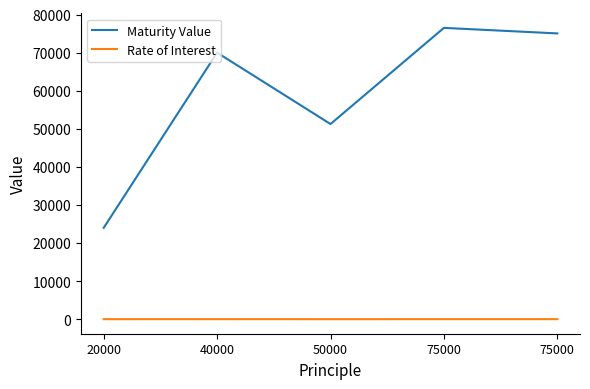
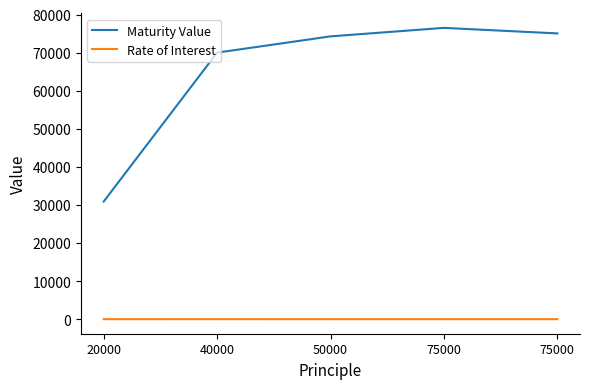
  {
    "Maturity Value": {
-     "20000": 24000,
-     "50000": 51000
+     "20000": 31000,
+     "50000": 74000
    },
    "Rate of Interest": {
      "20000": 0,
      "40000": 0,
      "50000": 0
    }
  }
